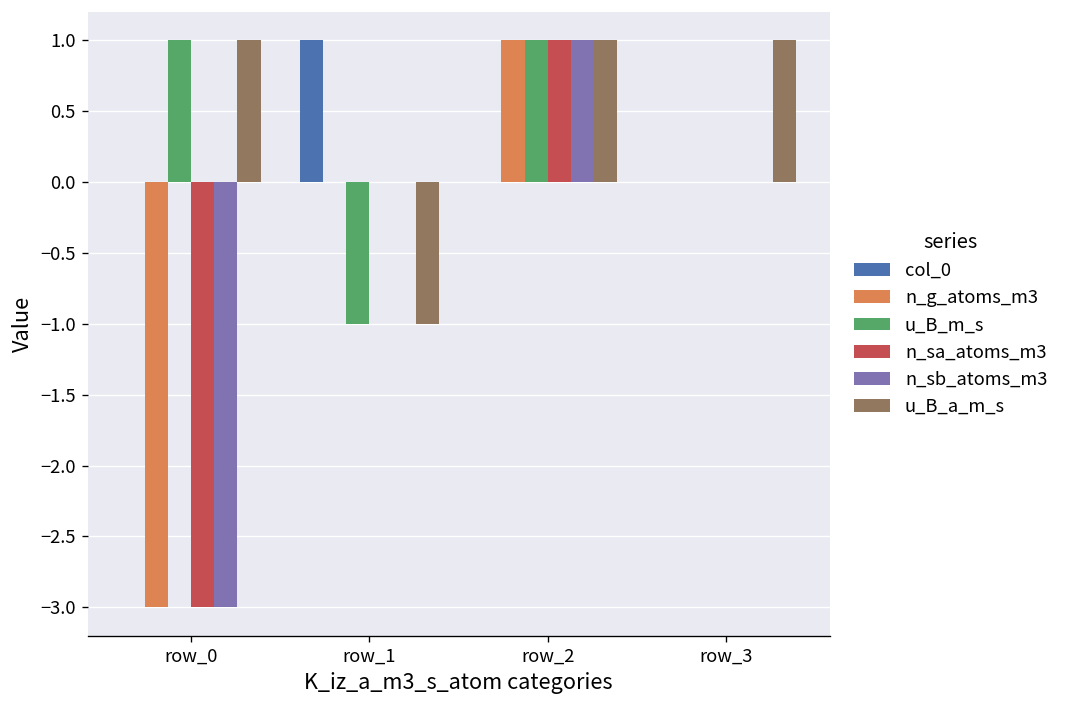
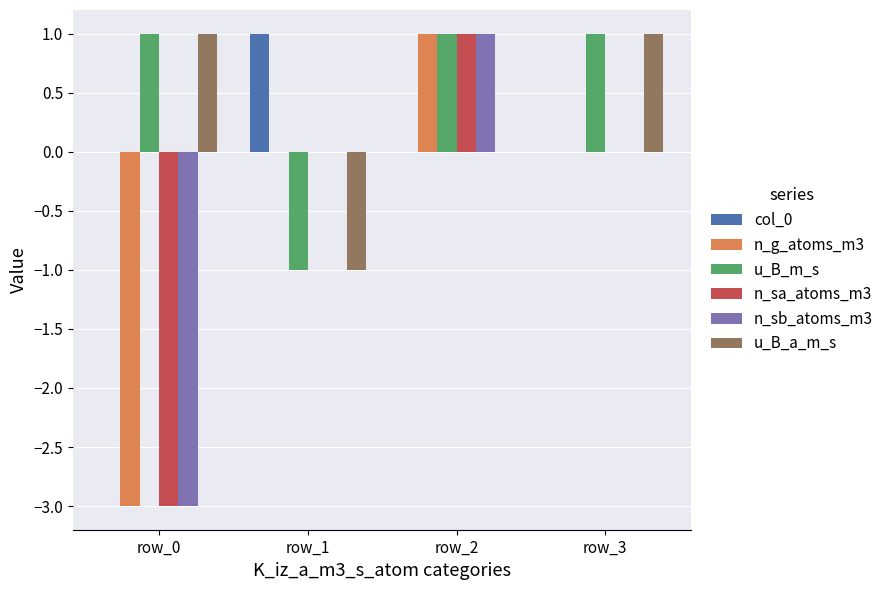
  {
    "u_B_m_s": {
      "row_0": 1,
      "row_1": -1,
      "row_2": 1,
-     "row_3": 0
+     "row_3": 1
    },
    "u_B_a_m_s": {
      "row_0": 1,
      "row_1": -1,
-     "row_2": 1,
+     "row_2": 0,
      "row_3": 1
    }
  }
